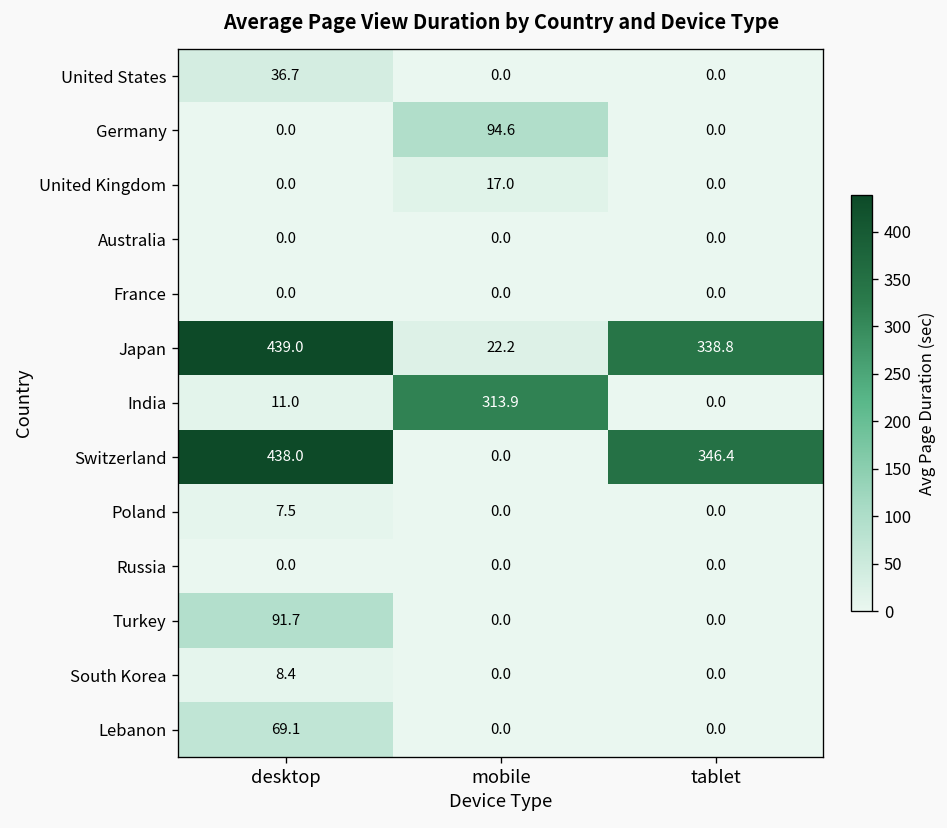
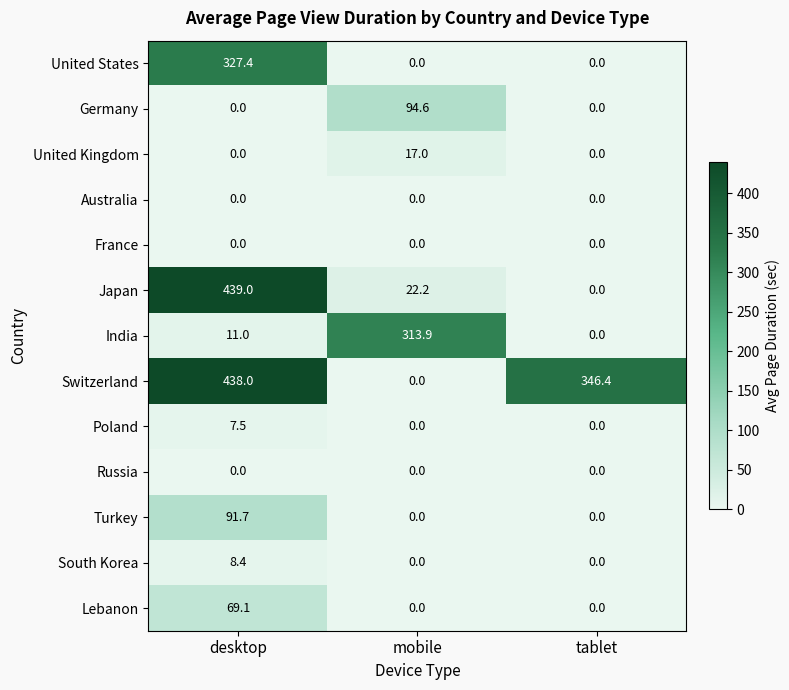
  {
    "United States": {
-     "desktop": 36.7,
+     "desktop": 327.4,
      "mobile": 0.0,
      "tablet": 0.0
    },
    "Germany": {
      "desktop": 0.0,
      "mobile": 94.6,
      "tablet": 0.0
    },
    "United Kingdom": {
      "desktop": 0.0,
      "mobile": 17.0,
      "tablet": 0.0
    },
    "Australia": {
      "desktop": 0.0,
      "mobile": 0.0,
      "tablet": 0.0
    },
    "France": {
      "desktop": 0.0,
      "mobile": 0.0,
      "tablet": 0.0
    },
    "Japan": {
      "desktop": 439.0,
      "mobile": 22.2,
-     "tablet": 338.8
+     "tablet": 0.0
    },
    "India": {
      "desktop": 11.0,
      "mobile": 313.9,
      "tablet": 0.0
    },
    "Switzerland": {
      "desktop": 438.0,
      "mobile": 0.0,
      "tablet": 346.4
    },
    "Poland": {
      "desktop": 7.5,
      "mobile": 0.0,
      "tablet": 0.0
    },
    "Russia": {
      "desktop": 0.0,
      "mobile": 0.0,
      "tablet": 0.0
    },
    "Turkey": {
      "desktop": 91.7,
      "mobile": 0.0,
      "tablet": 0.0
    },
    "South Korea": {
      "desktop": 8.4,
      "mobile": 0.0,
      "tablet": 0.0
    },
    "Lebanon": {
      "desktop": 69.1,
      "mobile": 0.0,
      "tablet": 0.0
    }
  }
